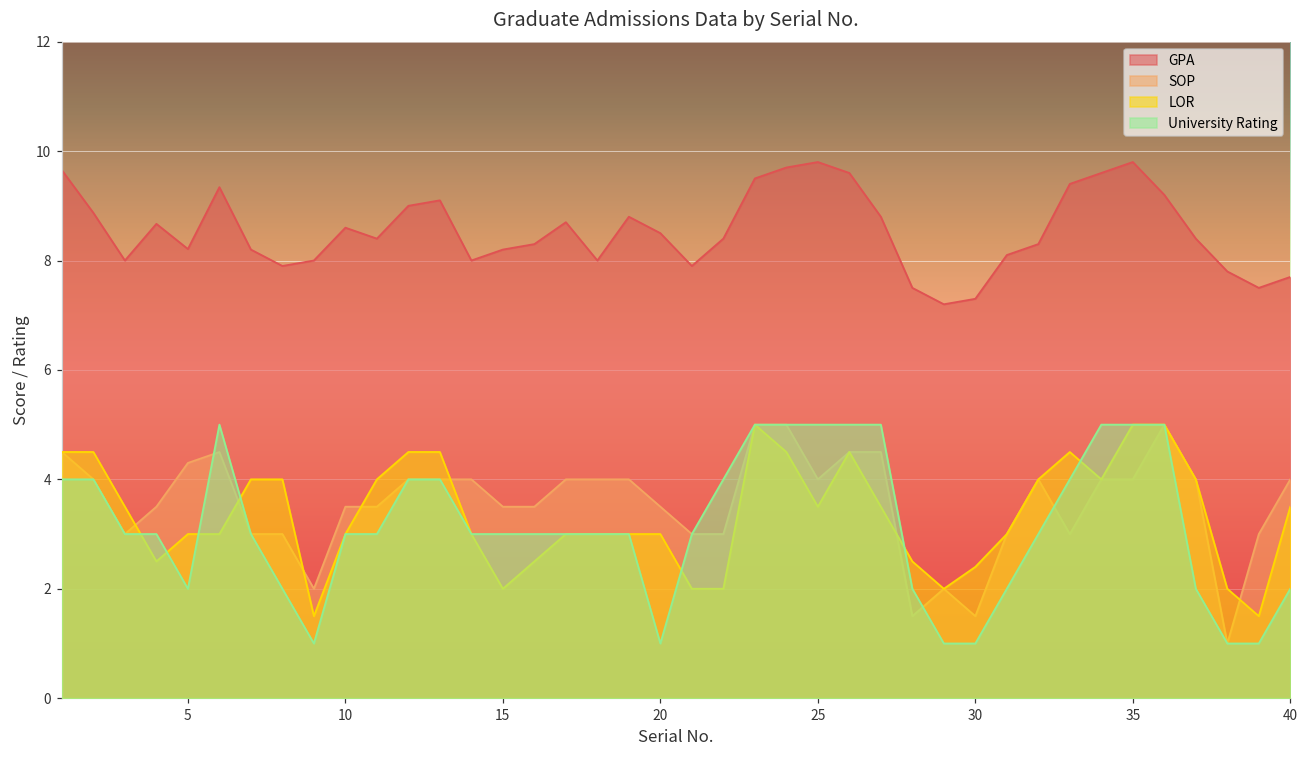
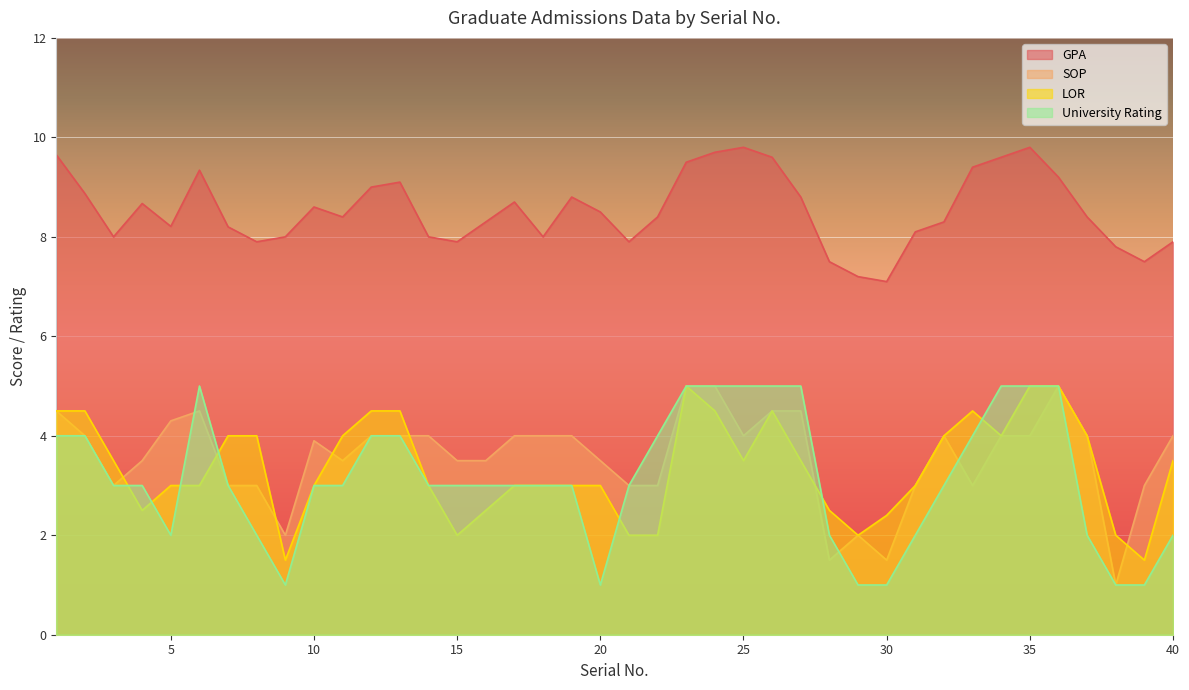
  {
    "GPA": {
      "5": 8.2,
      "10": 8.6,
-     "15": 8.2,
+     "15": 7.9,
      "20": 8.5,
      "25": 9.8,
-     "30": 7.3,
+     "30": 7.1,
      "35": 9.8,
-     "40": 7.7
+     "40": 7.9
    },
    "SOP": {
      "5": 4.3,
-     "10": 3.5,
+     "10": 3.9,
      "15": 3.5,
      "20": 3.5,
      "25": 4.0,
      "30": 1.5,
      "35": 4.0,
      "40": 4.0
    },
    "LOR": {
      "5": 3.0,
      "15": 2.0,
      "20": 3.0,
      "25": 3.5,
      "30": 2.4,
      "40": 3.5
    },
    "University Rating": {
      "5": 2.0,
      "15": 3.0,
      "20": 1.0,
      "25": 5.0,
      "30": 1.0,
      "40": 2.0
    }
  }
